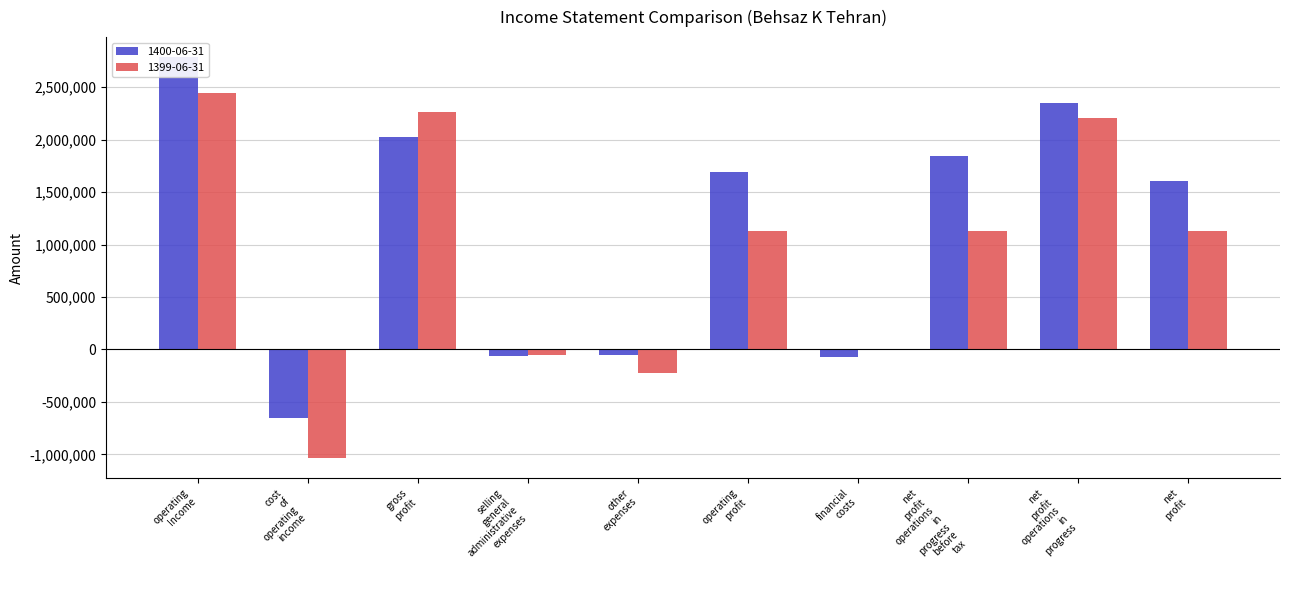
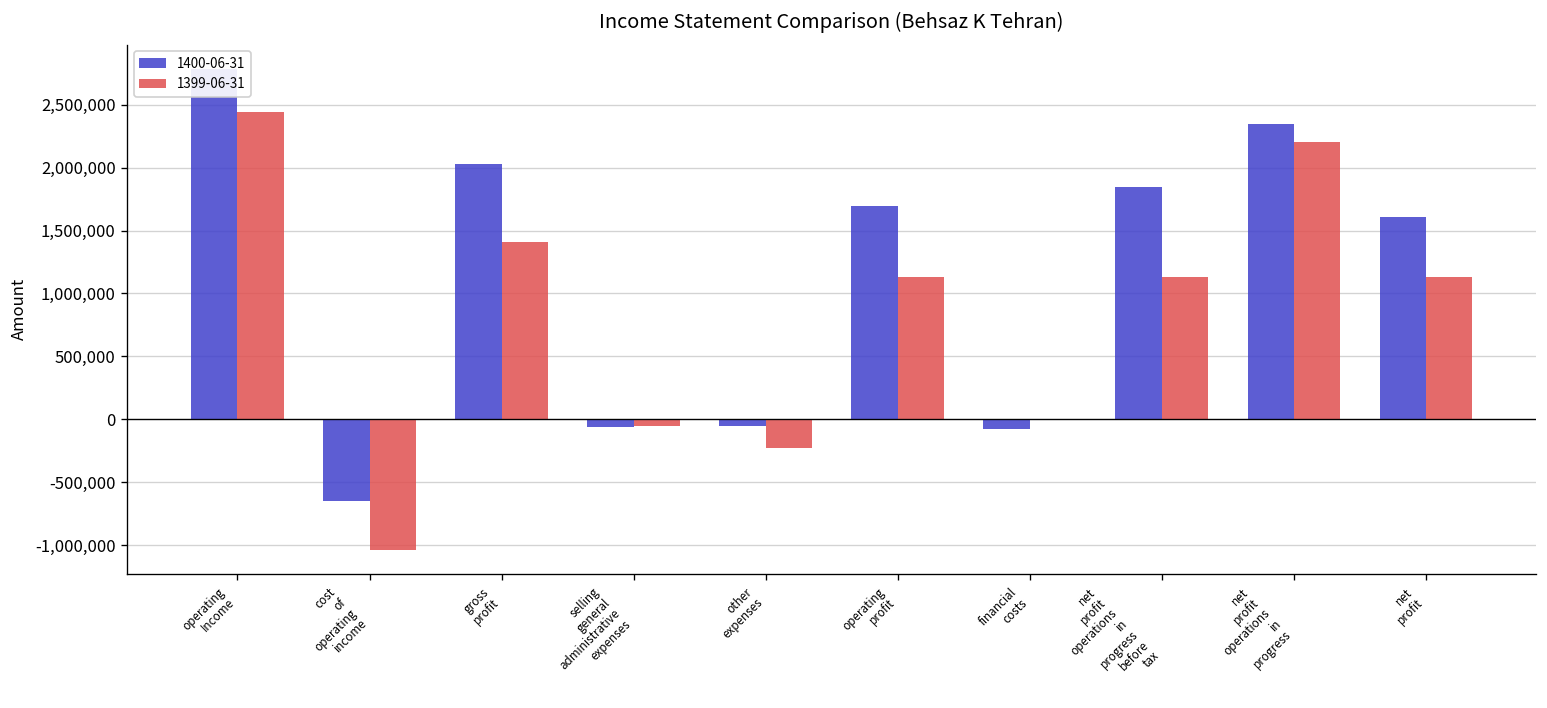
  {
    "1400-06-31": {
      "cost of operating income": "-650,000",
      "gross profit": "2,030,000",
      "selling general administrative expenses": "-60,000",
      "other expenses": "-50,000",
      "operating profit": "1,690,000",
      "financial costs": "-70,000",
      "net profit operations in progress before tax": "1,840,000",
      "net profit operations in progress": "2,350,000",
      "net profit": "1,610,000"
    },
    "1399-06-31": {
      "operating Income": "2,450,000",
      "cost of operating income": "-1,040,000",
-     "gross profit": "2,270,000",
+     "gross profit": "1,410,000",
      "selling general administrative expenses": "-50,000",
      "other expenses": "-230,000",
      "operating profit": "1,130,000",
      "financial costs": "0",
      "net profit operations in progress before tax": "1,130,000",
      "net profit operations in progress": "2,200,000",
      "net profit": "1,130,000"
    }
  }
